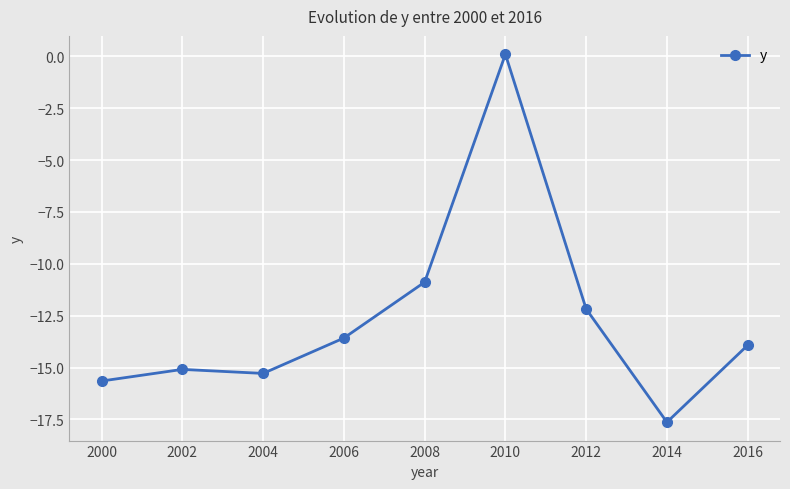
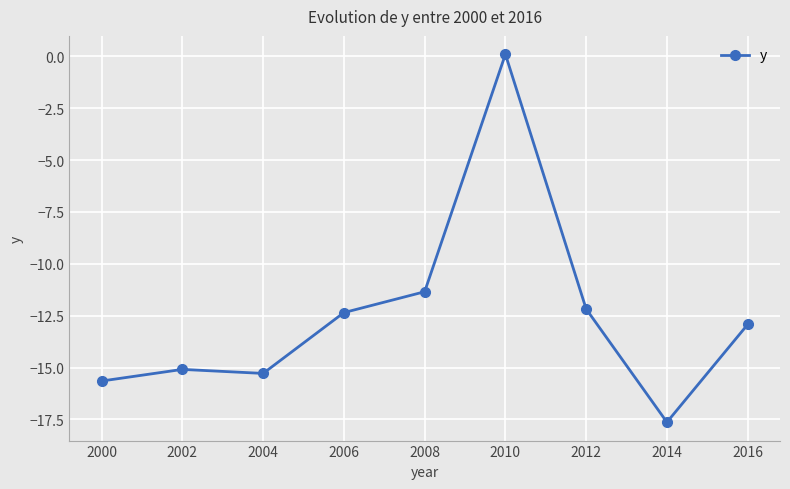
  {
    "2000": -15.6,
    "2002": -15.1,
    "2004": -15.3,
-   "2006": -13.6,
-   "2008": -10.9,
+   "2006": -12.4,
+   "2008": -11.3,
    "2010": 0.1,
    "2012": -12.2,
    "2014": -17.6,
-   "2016": -13.9
+   "2016": -12.9
  }
